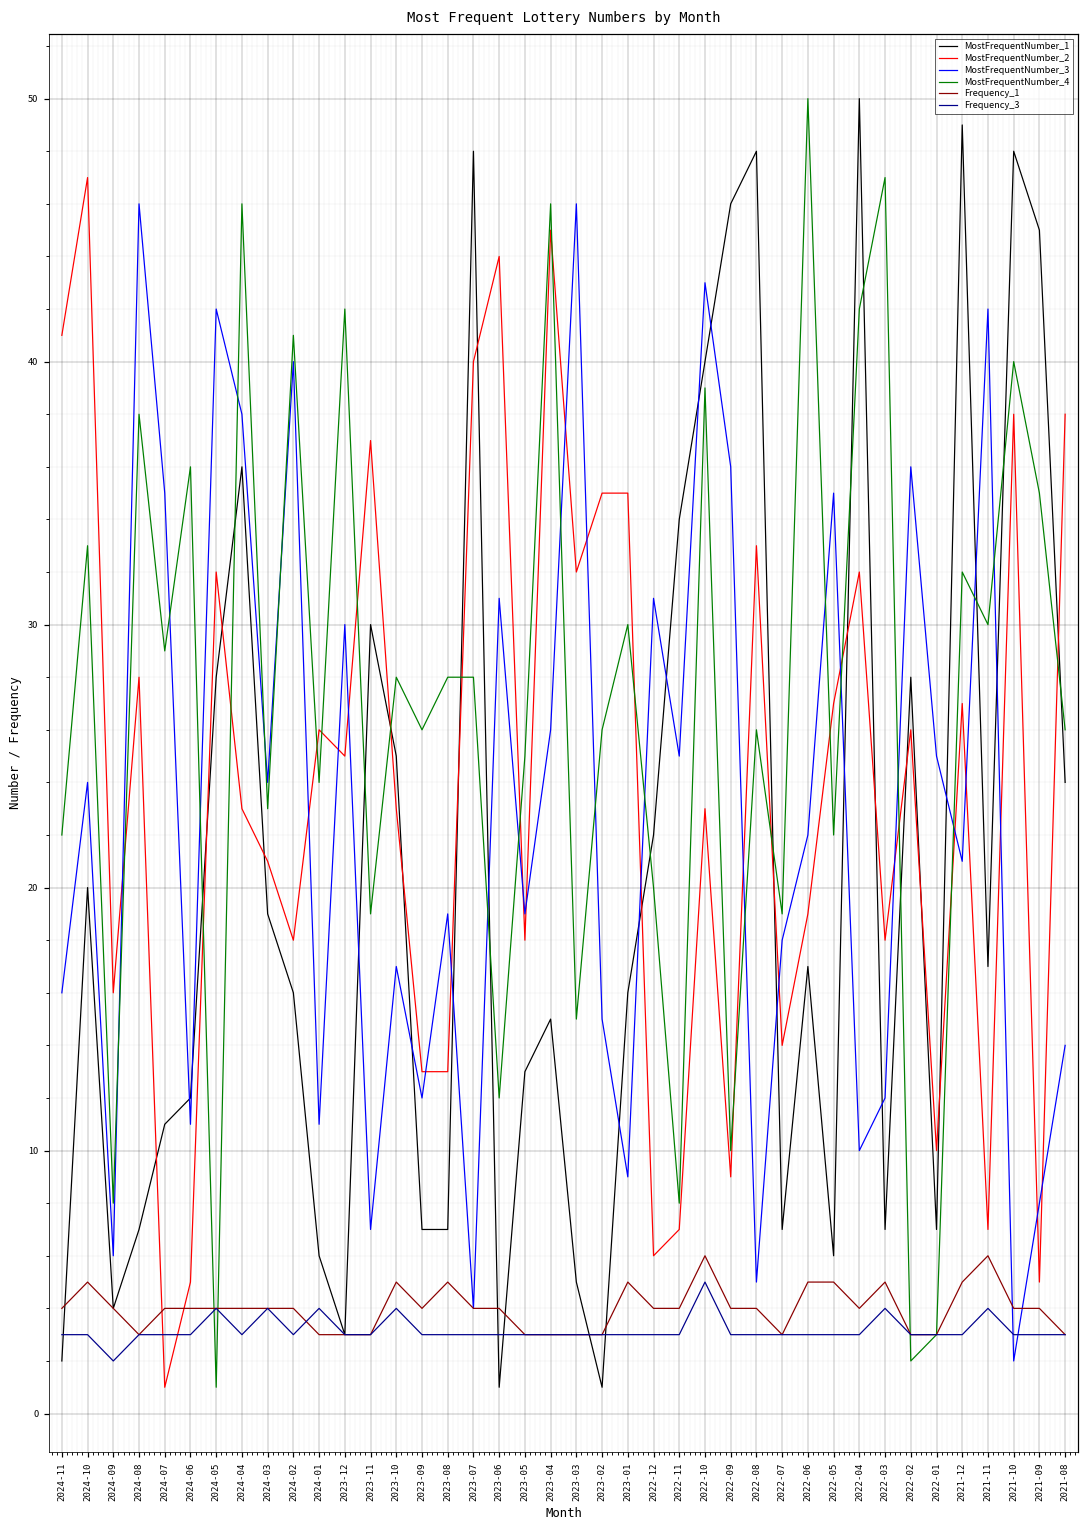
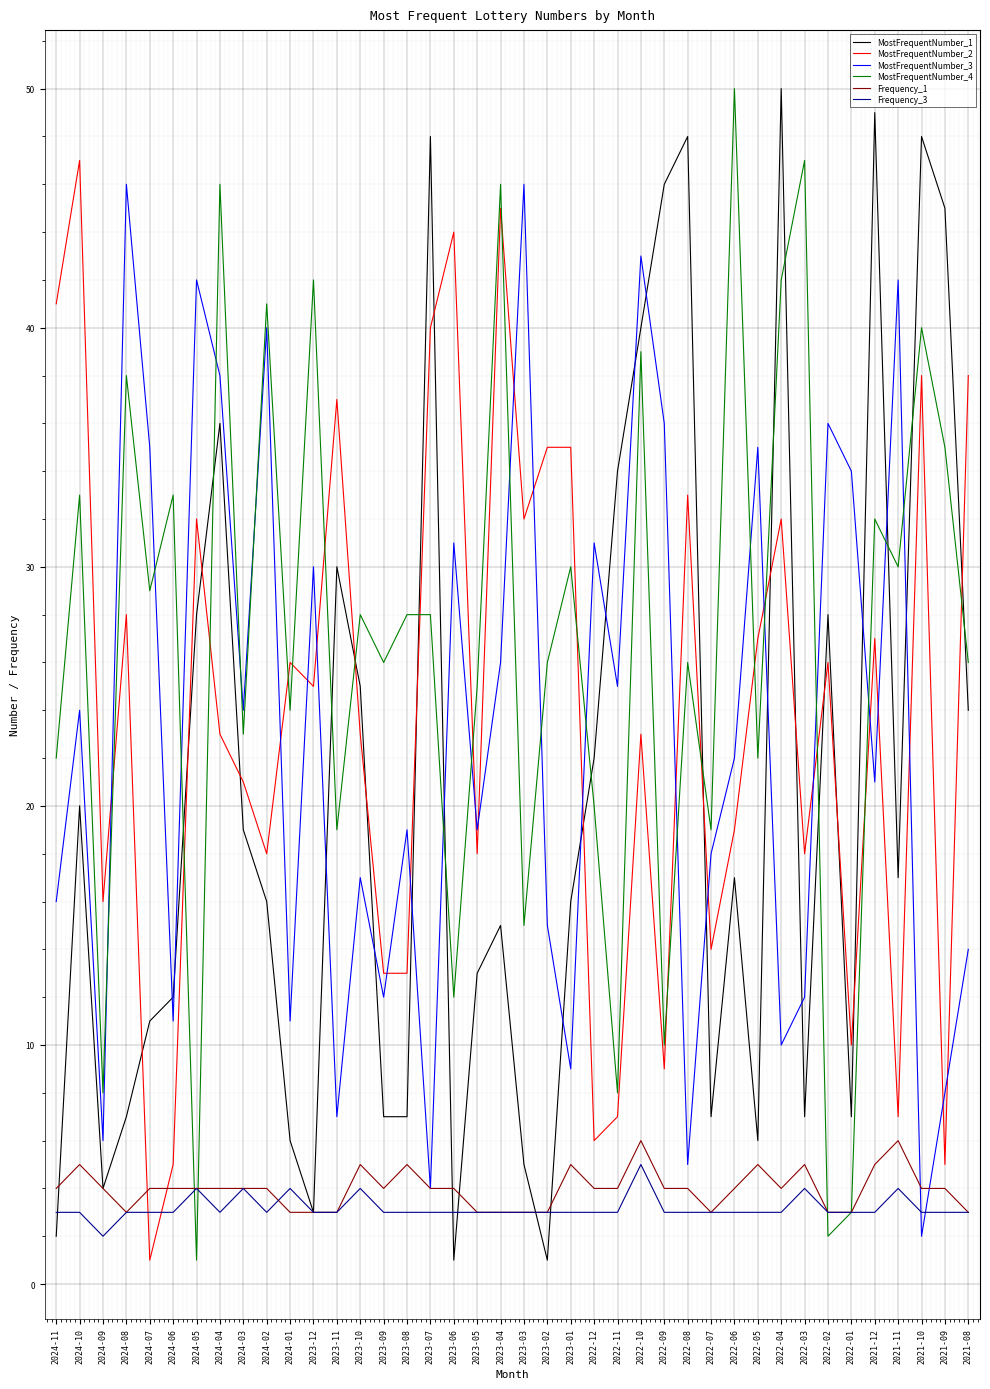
  {
    "MostFrequentNumber_3": {
      "2024-11": 16,
      "2024-10": 24,
      "2024-09": 6,
      "2024-08": 46,
      "2024-07": 35,
      "2024-06": 11,
      "2024-05": 42,
      "2024-04": 38,
      "2024-03": 24,
      "2024-02": 40,
      "2024-01": 11,
      "2023-12": 30,
      "2023-11": 7,
      "2023-10": 17,
      "2023-09": 12,
      "2023-08": 19,
      "2023-06": 31,
      "2023-05": 19,
      "2023-04": 26,
      "2023-03": 46,
      "2023-02": 15,
      "2023-01": 9,
      "2022-12": 31,
      "2022-11": 25,
      "2022-10": 43,
      "2022-09": 36,
      "2022-08": 5,
      "2022-07": 18,
      "2022-06": 22,
      "2022-05": 35,
      "2022-04": 10,
      "2022-03": 12,
      "2022-02": 36,
-     "2022-01": 25,
+     "2022-01": 34,
      "2021-12": 21,
      "2021-11": 42,
      "2021-10": 2,
      "2021-09": 8,
      "2021-08": 14
    },
    "MostFrequentNumber_4": {
      "2024-11": 22,
      "2024-10": 33,
      "2024-09": 8,
      "2024-08": 38,
      "2024-07": 29,
-     "2024-06": 36,
+     "2024-06": 33,
      "2024-05": 1,
      "2024-04": 46,
      "2024-03": 23,
      "2024-02": 41,
      "2024-01": 24,
      "2023-12": 42,
      "2023-11": 19,
      "2023-10": 28,
      "2023-09": 26,
      "2023-08": 28,
      "2023-07": 28,
      "2023-06": 12,
      "2023-05": 25,
      "2023-04": 46,
      "2023-03": 15,
      "2023-02": 26,
      "2023-01": 30,
      "2022-12": 20,
      "2022-11": 8,
      "2022-10": 39,
      "2022-09": 10,
      "2022-08": 26,
      "2022-07": 19,
      "2022-06": 50,
      "2022-05": 22,
      "2022-04": 42,
      "2022-03": 47,
      "2022-02": 2,
      "2021-12": 32,
      "2021-11": 30,
      "2021-10": 40,
      "2021-09": 35,
      "2021-08": 26
    },
    "Frequency_1": {
      "2024-11": 4,
      "2024-10": 5,
      "2024-07": 4,
      "2024-06": 4,
      "2024-04": 4,
      "2024-02": 4,
      "2024-01": 3,
      "2023-10": 5,
      "2023-09": 4,
      "2023-08": 5,
      "2023-06": 4,
      "2023-01": 5,
      "2022-12": 4,
      "2022-11": 4,
      "2022-10": 6,
      "2022-09": 4,
      "2022-08": 4,
-     "2022-06": 5,
+     "2022-06": 4,
      "2022-05": 5,
      "2022-04": 4,
      "2022-03": 5,
      "2021-12": 5,
      "2021-11": 6,
      "2021-10": 4,
      "2021-09": 4
    }
  }
